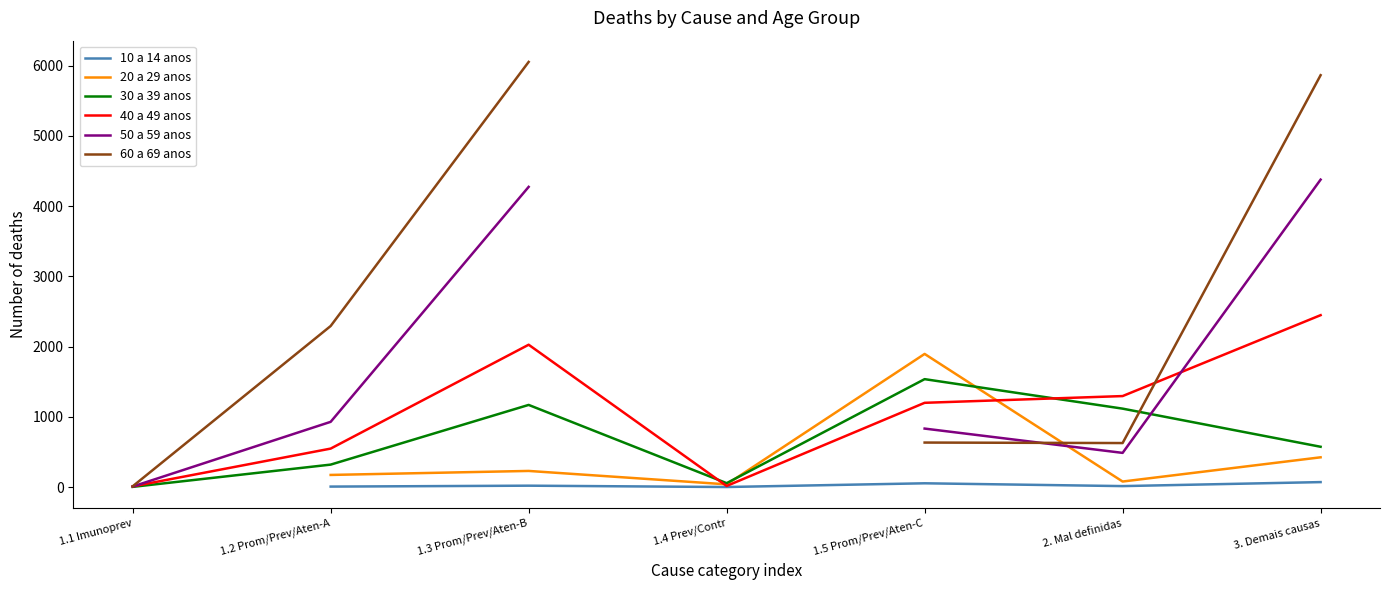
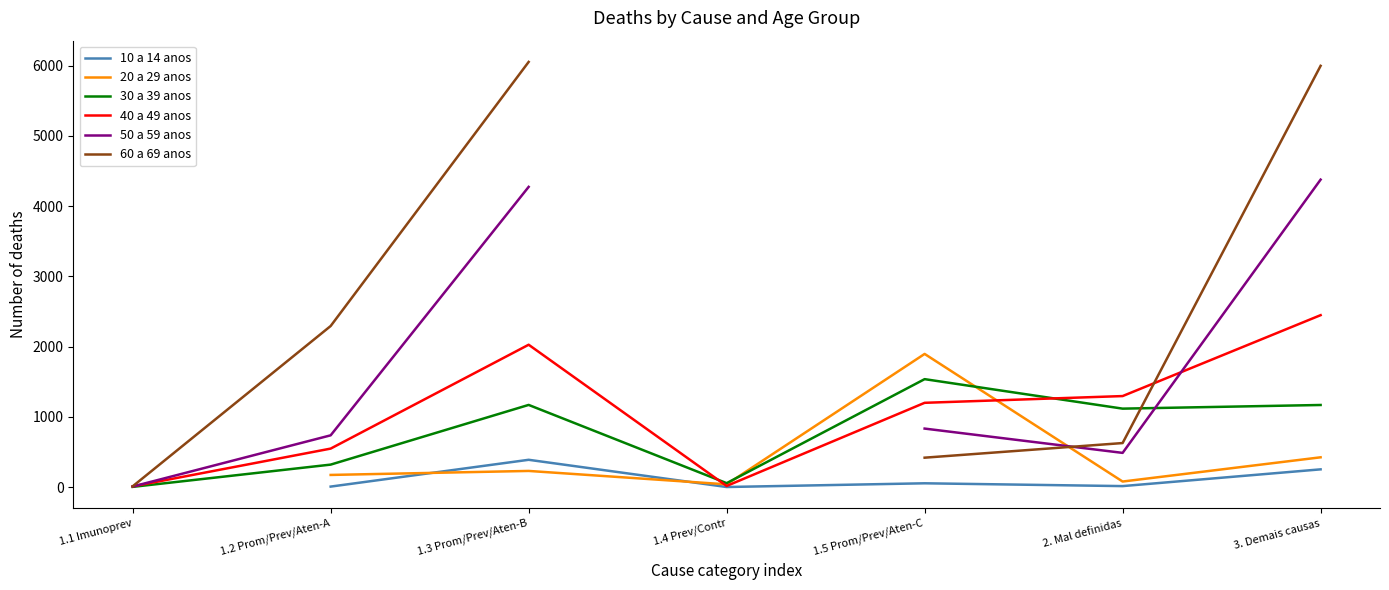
  {
    "10 a 14 anos": {
      "1.2 Prom/Prev/Aten-A": 0,
-     "1.3 Prom/Prev/Aten-B": 0,
+     "1.3 Prom/Prev/Aten-B": 400,
      "1.5 Prom/Prev/Aten-C": 100,
      "2. Mal definidas": 0,
-     "3. Demais causas": 100
+     "3. Demais causas": 300
    },
    "20 a 29 anos": {
      "1.2 Prom/Prev/Aten-A": 200,
      "1.3 Prom/Prev/Aten-B": 200,
      "1.5 Prom/Prev/Aten-C": 1900,
      "2. Mal definidas": 100,
      "3. Demais causas": 400
    },
    "30 a 39 anos": {
      "1.2 Prom/Prev/Aten-A": 300,
      "1.3 Prom/Prev/Aten-B": 1200,
      "1.5 Prom/Prev/Aten-C": 1500,
      "2. Mal definidas": 1100,
-     "3. Demais causas": 600
+     "3. Demais causas": 1200
    },
    "40 a 49 anos": {
      "1.2 Prom/Prev/Aten-A": 500,
      "1.3 Prom/Prev/Aten-B": 2000,
      "1.5 Prom/Prev/Aten-C": 1200,
      "2. Mal definidas": 1300,
      "3. Demais causas": 2400
    },
    "50 a 59 anos": {
-     "1.2 Prom/Prev/Aten-A": 900,
+     "1.2 Prom/Prev/Aten-A": 700,
      "1.3 Prom/Prev/Aten-B": 4300,
      "1.5 Prom/Prev/Aten-C": 800,
      "2. Mal definidas": 500,
      "3. Demais causas": 4400
    },
    "60 a 69 anos": {
      "1.2 Prom/Prev/Aten-A": 2300,
      "1.3 Prom/Prev/Aten-B": 6100,
-     "1.5 Prom/Prev/Aten-C": 600,
+     "1.5 Prom/Prev/Aten-C": 400,
      "2. Mal definidas": 600,
-     "3. Demais causas": 5900
+     "3. Demais causas": 6000
    }
  }
